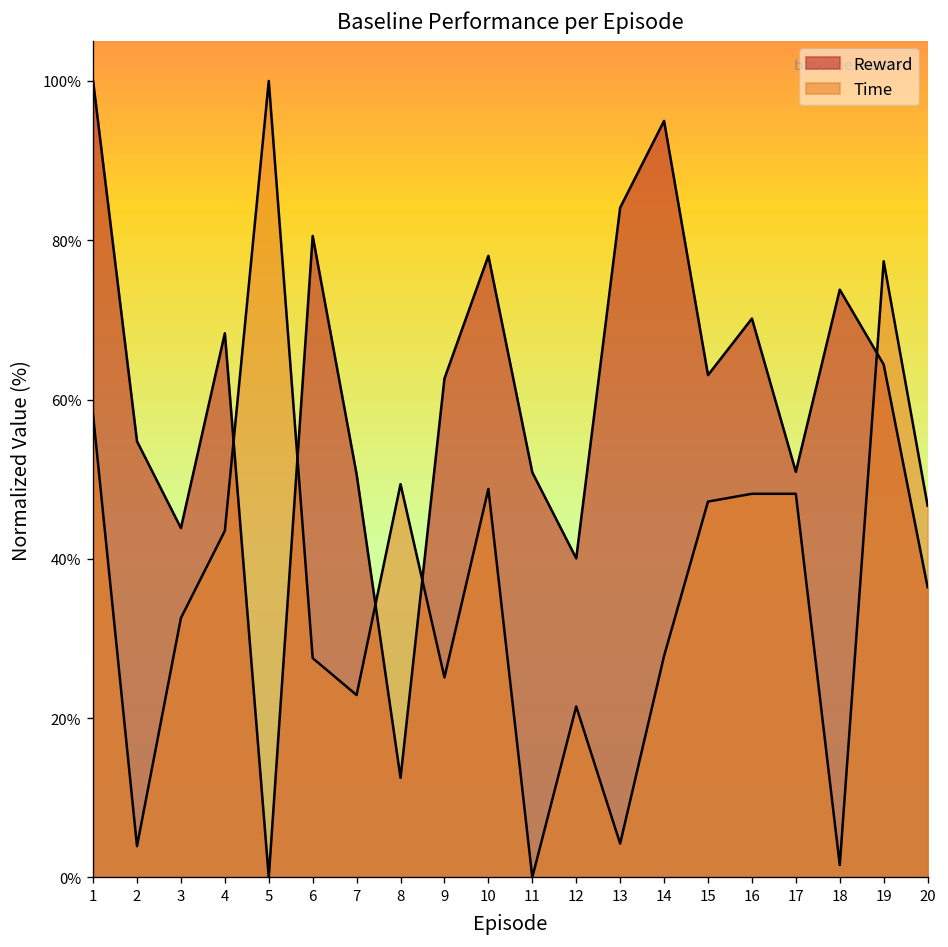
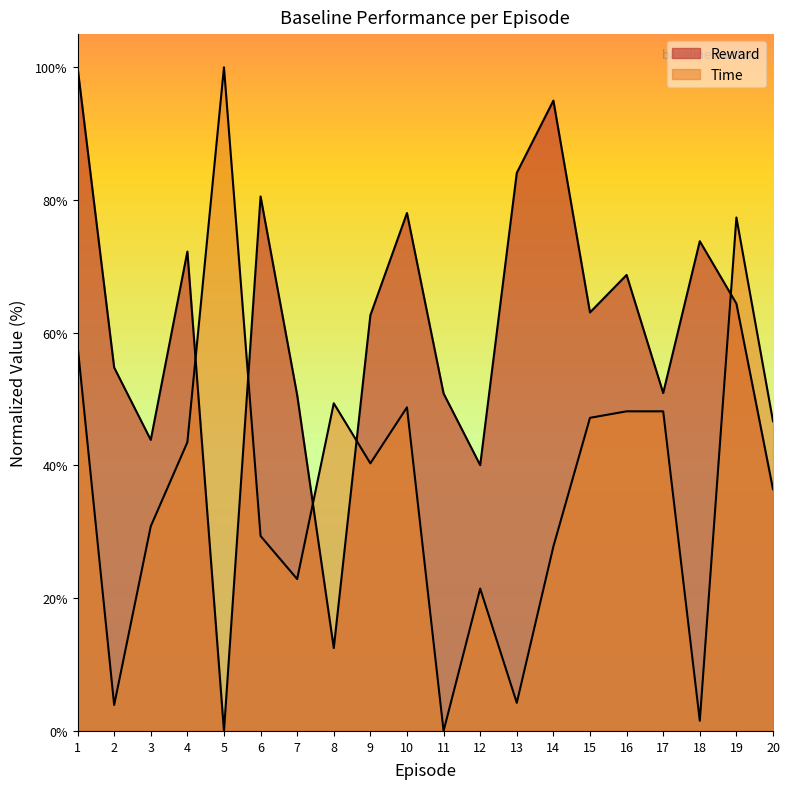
  {
    "Reward": {
      "1": "100%",
      "2": "55%",
      "3": "44%",
-     "4": "68%",
+     "4": "72%",
      "5": "0%",
      "6": "81%",
      "7": "51%",
      "8": "12%",
      "9": "63%",
      "10": "78%",
      "11": "51%",
      "12": "40%",
      "13": "84%",
      "14": "95%",
      "15": "63%",
-     "16": "70%",
+     "16": "69%",
      "17": "51%",
      "18": "74%",
      "19": "64%",
      "20": "36%"
    },
    "Time": {
      "1": "58%",
      "2": "4%",
-     "3": "33%",
+     "3": "31%",
      "4": "44%",
      "5": "100%",
-     "6": "28%",
+     "6": "29%",
      "7": "23%",
      "8": "49%",
-     "9": "25%",
+     "9": "40%",
      "10": "49%",
      "11": "0%",
      "12": "21%",
      "13": "4%",
      "14": "28%",
      "15": "47%",
      "16": "48%",
      "17": "48%",
      "18": "2%",
      "19": "77%",
      "20": "47%"
    }
  }
